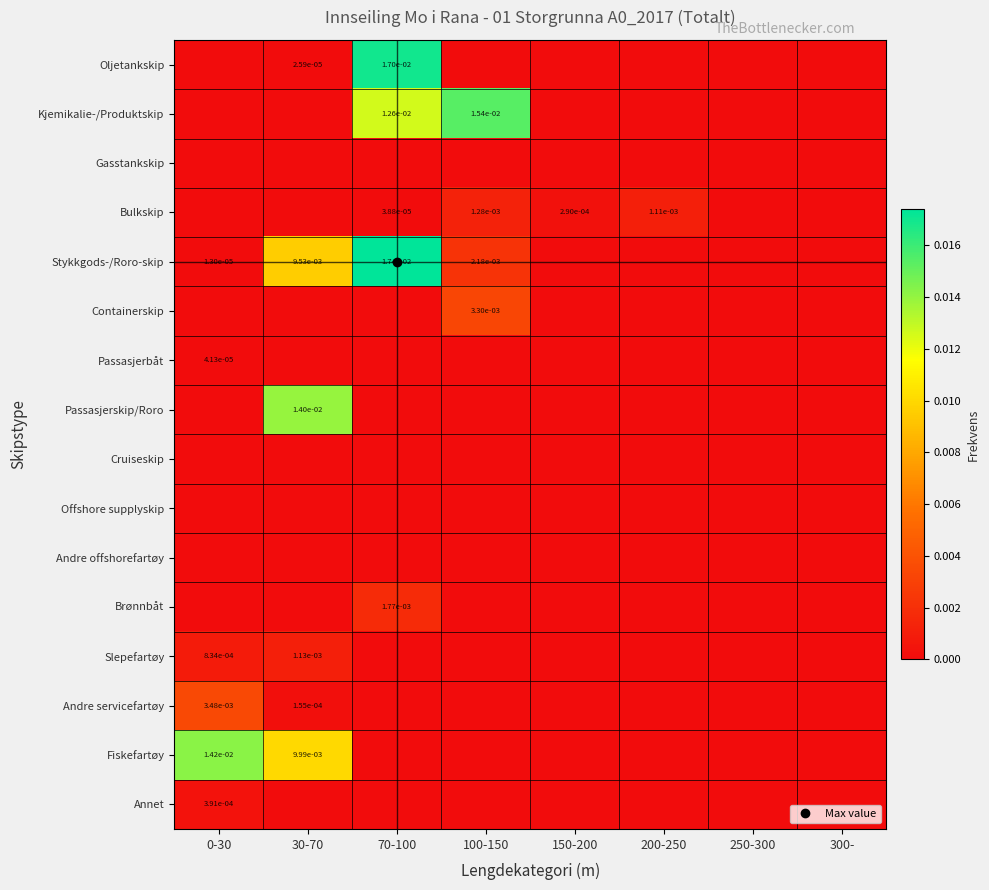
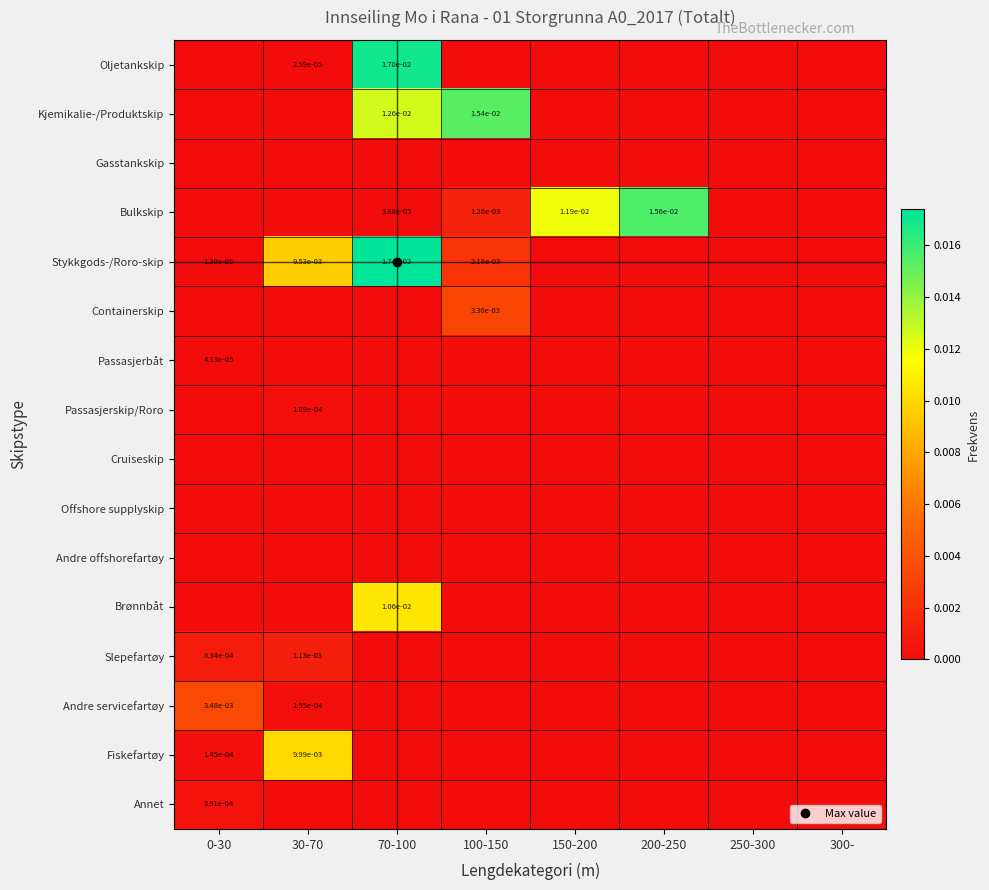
  {
    "Oljetankskip": {
      "30-70": "2.59e-05",
      "70-100": "1.70e-02"
    },
    "Kjemikalie-/Produktskip": {
      "70-100": "1.26e-02",
      "100-150": "1.54e-02"
    },
    "Bulkskip": {
      "70-100": "3.88e-05",
      "100-150": "1.28e-03",
-     "150-200": "2.90e-04",
-     "200-250": "1.11e-03"
+     "150-200": "1.19e-02",
+     "200-250": "1.56e-02"
    },
    "Stykkgods-/Roro-skip": {
      "0-30": "1.30e-05",
      "30-70": "9.53e-03",
      "100-150": "2.18e-03"
    },
    "Containerskip": {
      "100-150": "3.30e-03"
    },
    "Passasjerbåt": {
      "0-30": "4.13e-05"
    },
    "Passasjerskip/Roro": {
-     "30-70": "1.40e-02"
+     "30-70": "1.89e-04"
    },
    "Brønnbåt": {
-     "70-100": "1.77e-03"
+     "70-100": "1.06e-02"
    },
    "Slepefartøy": {
      "0-30": "8.34e-04",
      "30-70": "1.13e-03"
    },
    "Andre servicefartøy": {
      "0-30": "3.48e-03",
      "30-70": "1.55e-04"
    },
    "Fiskefartøy": {
-     "0-30": "1.42e-02",
+     "0-30": "1.45e-04",
      "30-70": "9.99e-03"
    },
    "Annet": {
      "0-30": "3.91e-04"
    }
  }
